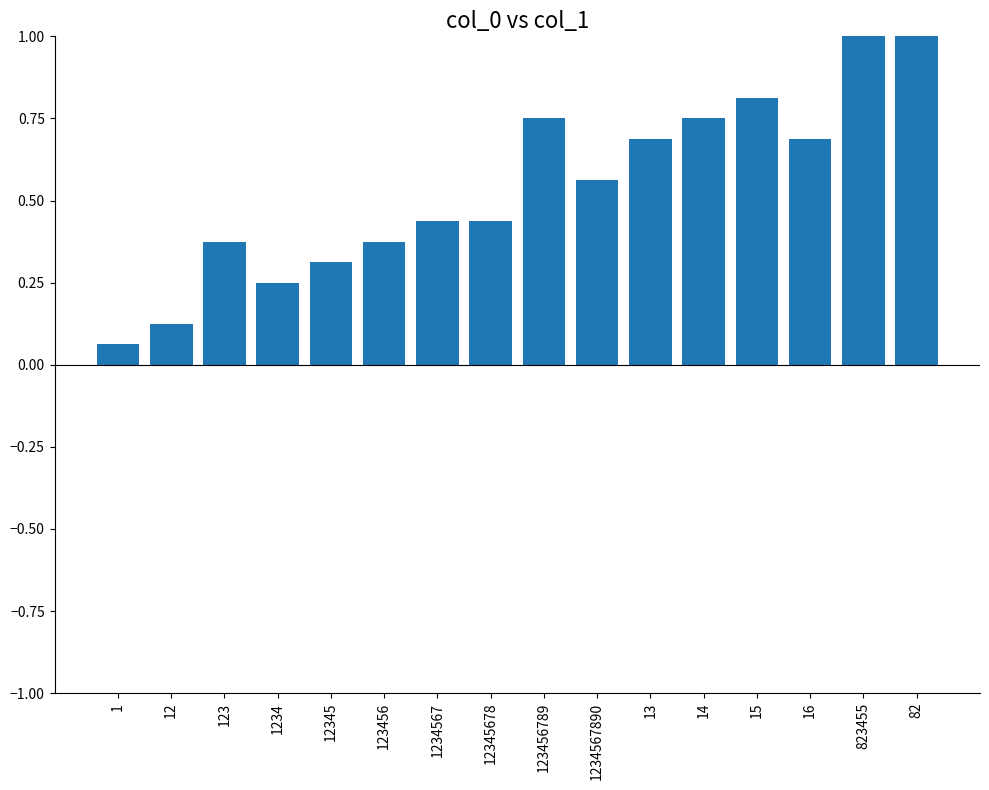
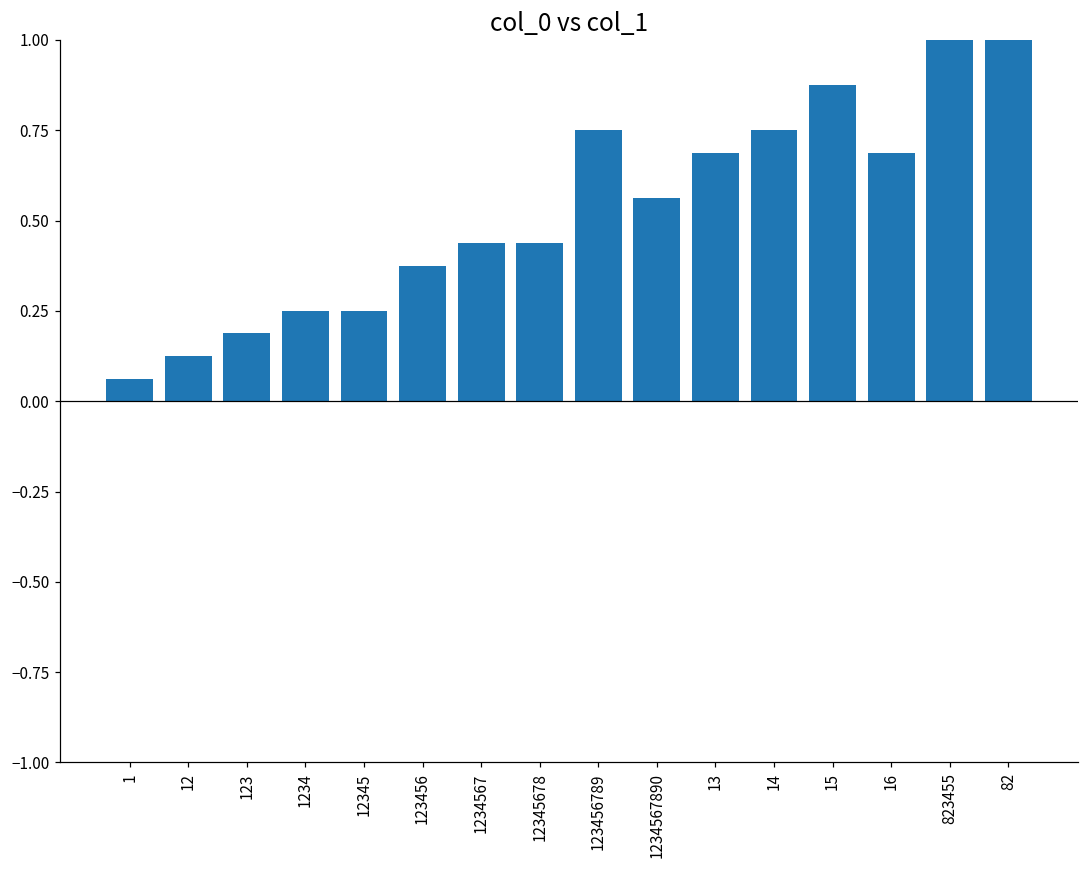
  {
    "1": 0.06,
    "12": 0.13,
-   "123": 0.38,
+   "123": 0.19,
    "1234": 0.25,
-   "12345": 0.31,
+   "12345": 0.25,
    "123456": 0.38,
    "1234567": 0.44,
    "12345678": 0.44,
    "123456789": 0.75,
    "1234567890": 0.56,
    "13": 0.69,
    "14": 0.75,
-   "15": 0.81,
+   "15": 0.88,
    "16": 0.69,
    "823455": 1.00,
    "82": 1.00
  }
